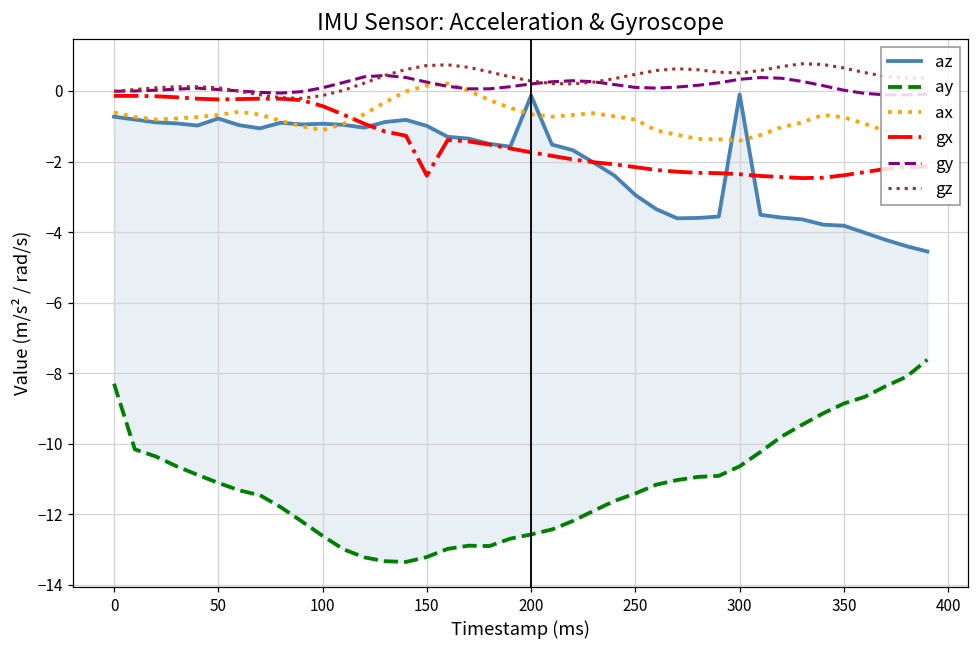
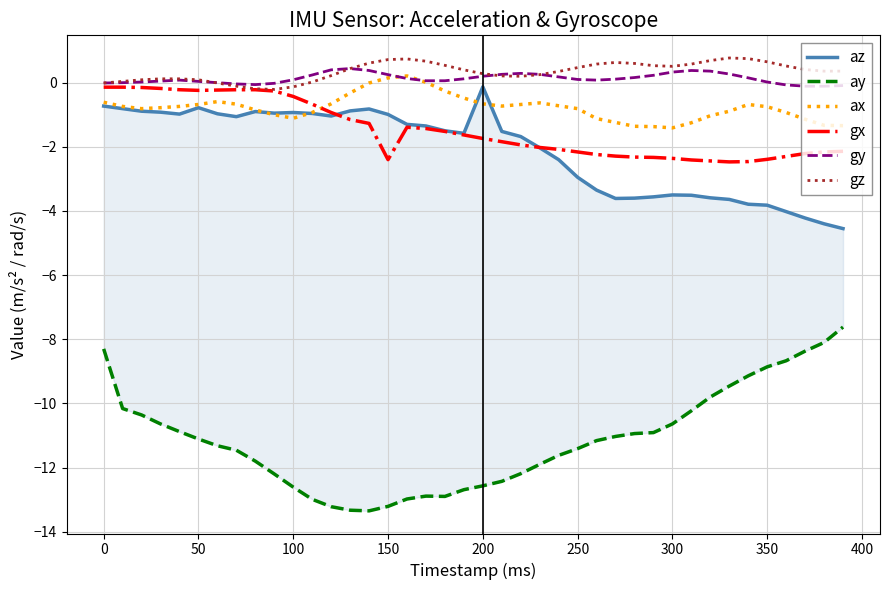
  {
    "az": {
      "0": -0.7,
      "50": -0.8,
      "100": -0.9,
      "150": -1.0,
      "200": -0.1,
      "250": -3.0,
-     "300": -0.1,
+     "300": -3.5,
      "350": -3.8
    },
    "ay": {
      "0": -8.3,
      "50": -11.1,
      "100": -12.6,
      "150": -13.2,
      "200": -12.6,
      "250": -11.4,
      "300": -10.6,
      "350": -8.9
    },
    "ax": {
      "0": -0.6,
      "50": -0.7,
      "100": -1.1,
      "150": 0.2,
      "200": -0.7,
      "250": -0.8,
      "300": -1.4,
      "350": -0.8
    },
    "gx": {
      "0": -0.1,
      "50": -0.2,
      "100": -0.4,
      "150": -2.4,
      "200": -1.7,
      "250": -2.2,
      "300": -2.4,
      "350": -2.4
    },
    "gy": {
      "100": 0.1,
      "150": 0.3,
      "200": 0.2,
      "250": 0.1,
      "300": 0.3,
      "350": 0.0
    },
    "gz": {
      "100": -0.1,
      "150": 0.7,
      "200": 0.3,
      "250": 0.5,
      "300": 0.5,
      "350": 0.7
    }
  }
